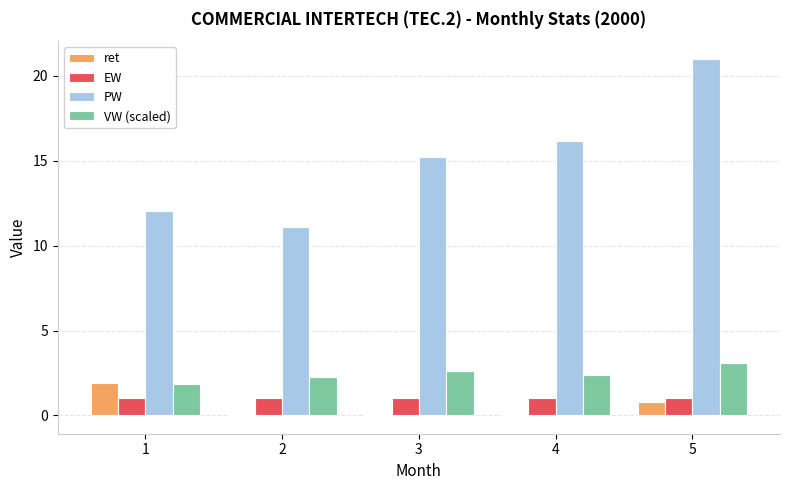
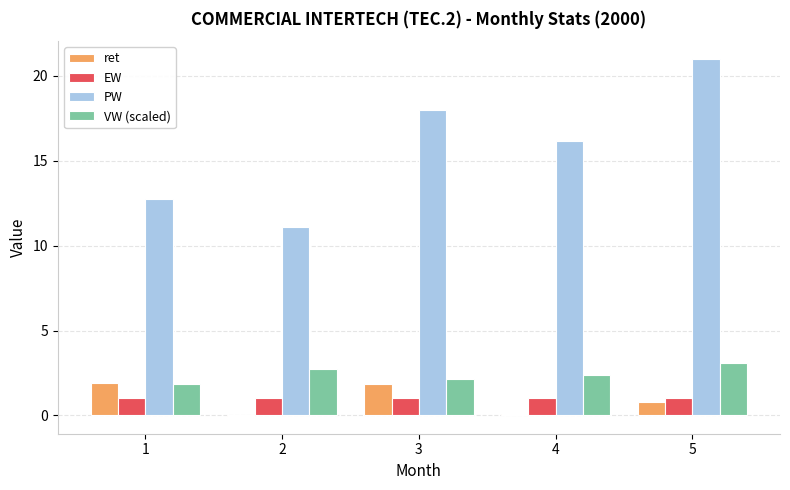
  {
    "ret": {
      "1": 1.9,
-     "3": 0.1,
+     "3": 1.9,
      "5": 0.8
    },
    "EW": {
      "1": 1.0,
      "2": 1.0,
      "3": 1.0,
      "4": 1.0,
      "5": 1.0
    },
    "PW": {
-     "1": 12.0,
+     "1": 12.8,
      "2": 11.1,
-     "3": 15.2,
+     "3": 18.0,
      "4": 16.2,
      "5": 21.0
    },
    "VW (scaled)": {
      "1": 1.9,
-     "2": 2.2,
-     "3": 2.6,
+     "2": 2.7,
+     "3": 2.2,
      "4": 2.4,
      "5": 3.1
    }
  }
